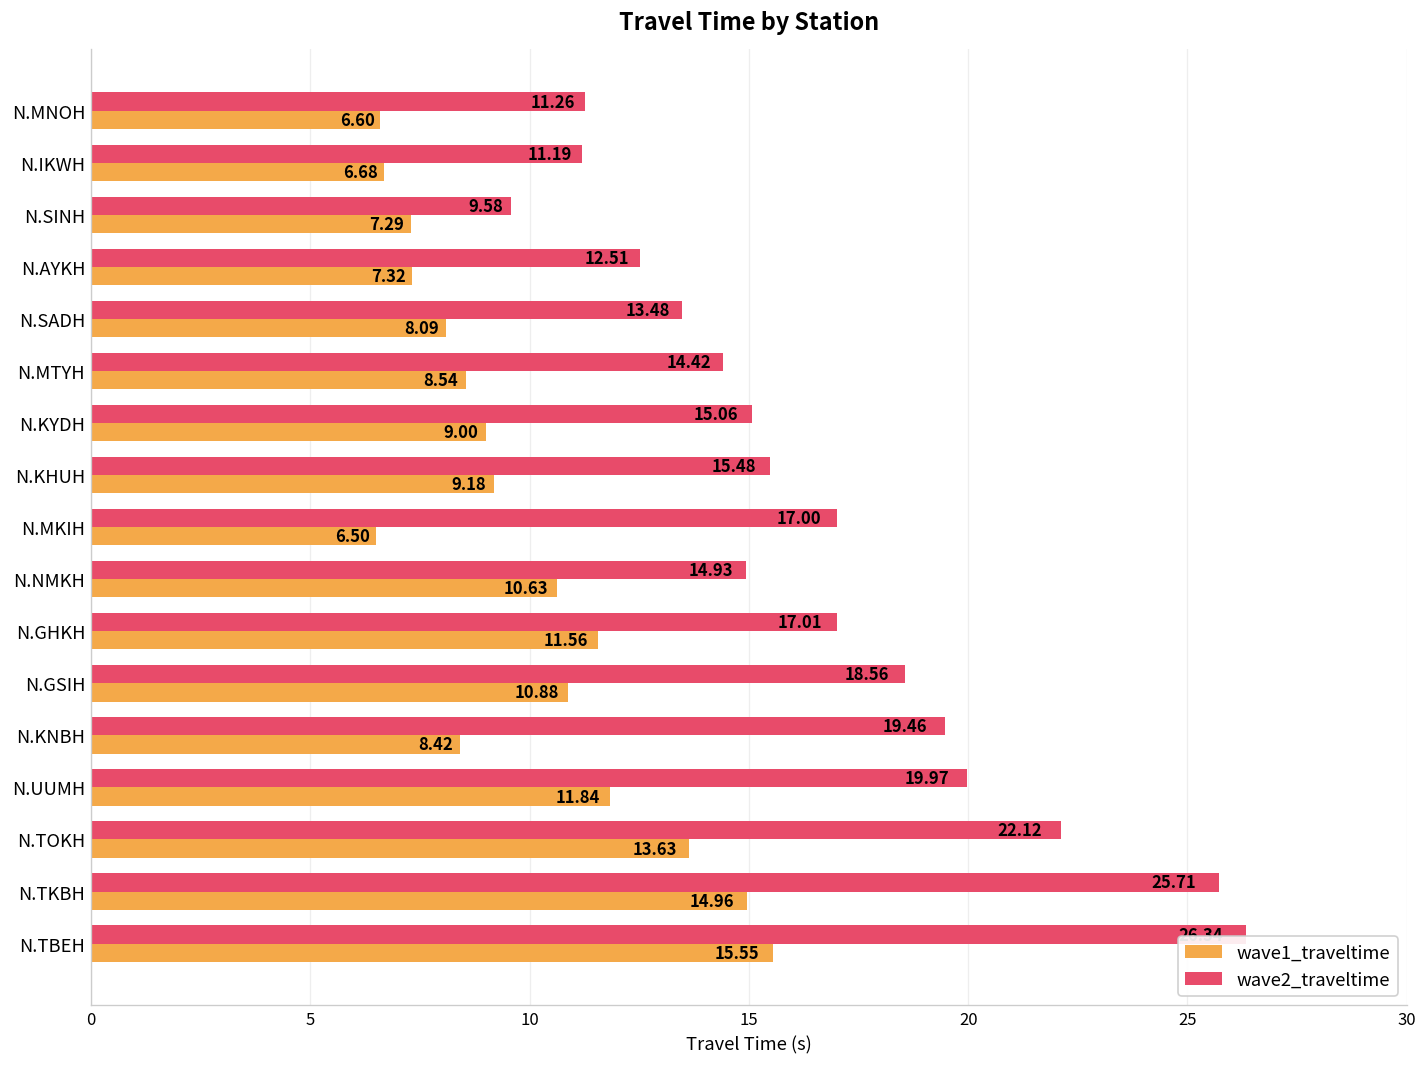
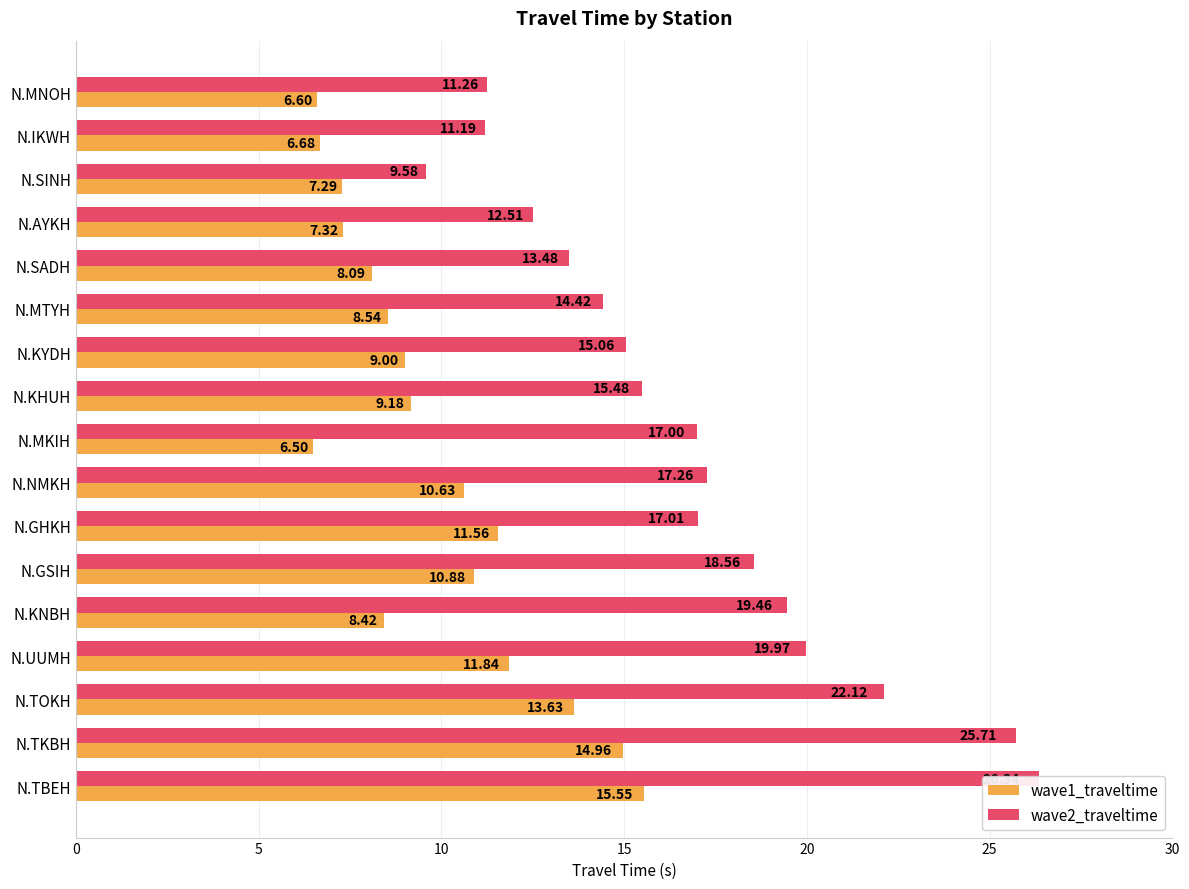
  {
    "wave1_traveltime": {
      "N.MNOH": 6.60,
      "N.IKWH": 6.68,
      "N.SINH": 7.29,
      "N.AYKH": 7.32,
      "N.SADH": 8.09,
      "N.MTYH": 8.54,
      "N.KYDH": 9.00,
      "N.KHUH": 9.18,
      "N.MKIH": 6.50,
      "N.NMKH": 10.63,
      "N.GHKH": 11.56,
      "N.GSIH": 10.88,
      "N.KNBH": 8.42,
      "N.UUMH": 11.84,
      "N.TOKH": 13.63,
      "N.TKBH": 14.96,
      "N.TBEH": 15.55
    },
    "wave2_traveltime": {
      "N.MNOH": 11.26,
      "N.IKWH": 11.19,
      "N.SINH": 9.58,
      "N.AYKH": 12.51,
      "N.SADH": 13.48,
      "N.MTYH": 14.42,
      "N.KYDH": 15.06,
      "N.KHUH": 15.48,
      "N.MKIH": 17.00,
-     "N.NMKH": 14.93,
+     "N.NMKH": 17.26,
      "N.GHKH": 17.01,
      "N.GSIH": 18.56,
      "N.KNBH": 19.46,
      "N.UUMH": 19.97,
      "N.TOKH": 22.12,
      "N.TKBH": 25.71
    }
  }
